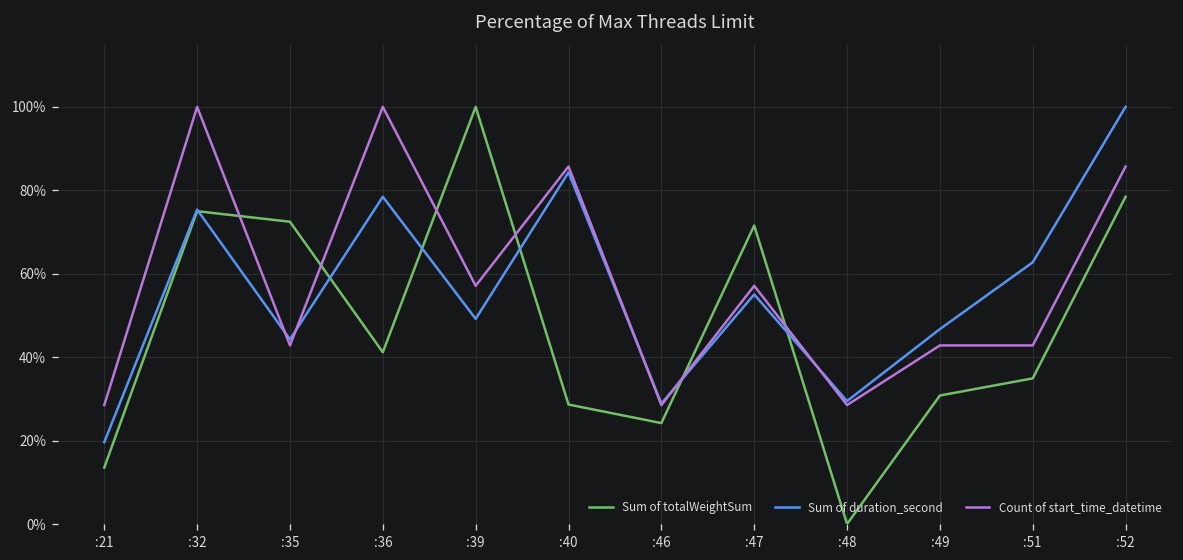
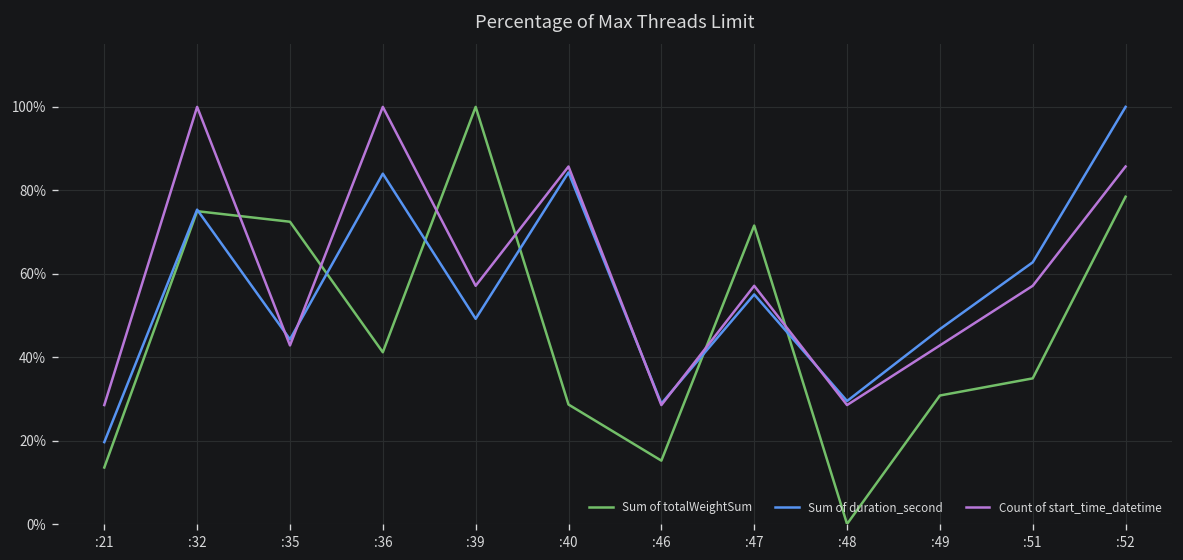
  {
    "Sum of totalWeightSum": {
      ":21": "14%",
      ":35": "72%",
      ":36": "41%",
      ":39": "100%",
      ":40": "29%",
-     ":46": "24%",
+     ":46": "15%",
      ":47": "72%",
      ":48": "0%",
      ":49": "31%",
      ":51": "35%",
      ":52": "78%"
    },
    "Sum of duration_second": {
      ":21": "20%",
      ":35": "44%",
-     ":36": "78%",
+     ":36": "84%",
      ":39": "49%",
      ":40": "84%",
      ":47": "55%",
      ":48": "30%",
      ":49": "47%",
      ":51": "63%",
      ":52": "100%"
    },
    "Count of start_time_datetime": {
      ":21": "29%",
      ":32": "100%",
      ":35": "43%",
      ":36": "100%",
      ":39": "57%",
      ":40": "86%",
      ":47": "57%",
      ":48": "29%",
      ":49": "43%",
-     ":51": "43%",
+     ":51": "57%",
      ":52": "86%"
    }
  }
